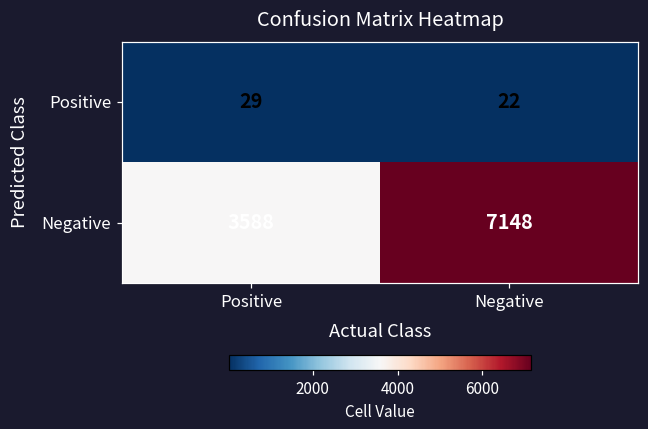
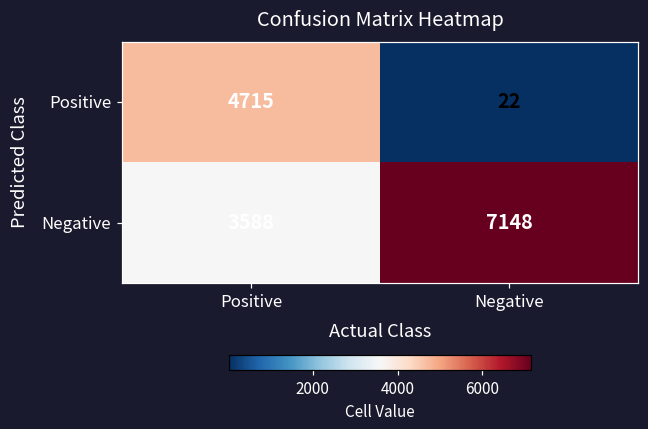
  {
    "Positive": {
-     "Positive": 29,
+     "Positive": 4715,
      "Negative": 22
    },
    "Negative": {
      "Negative": 7148
    }
  }
